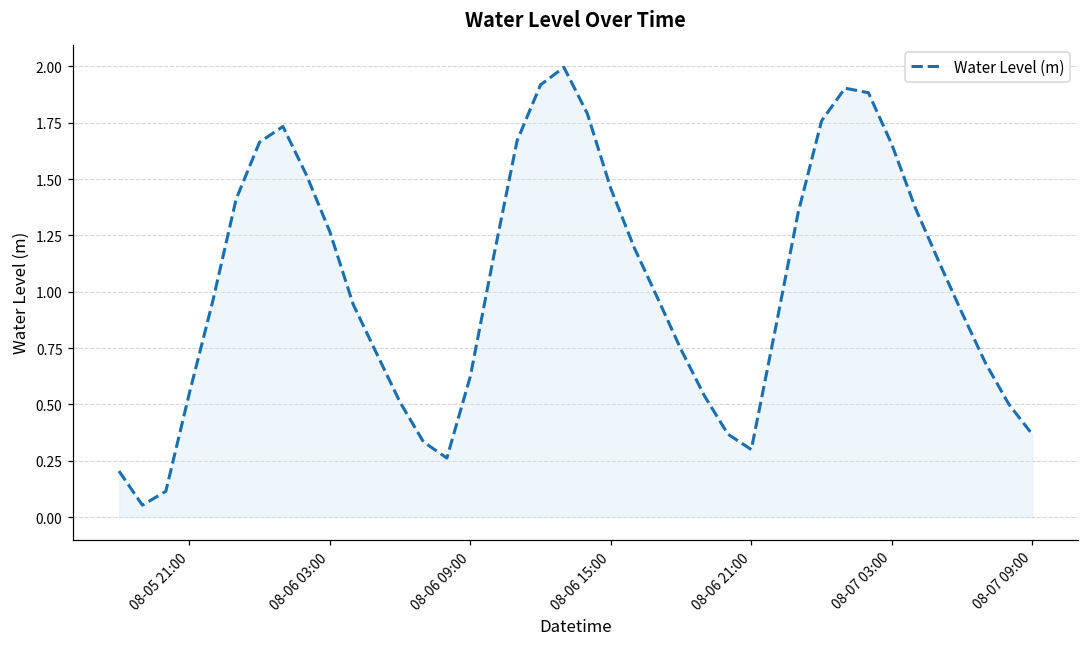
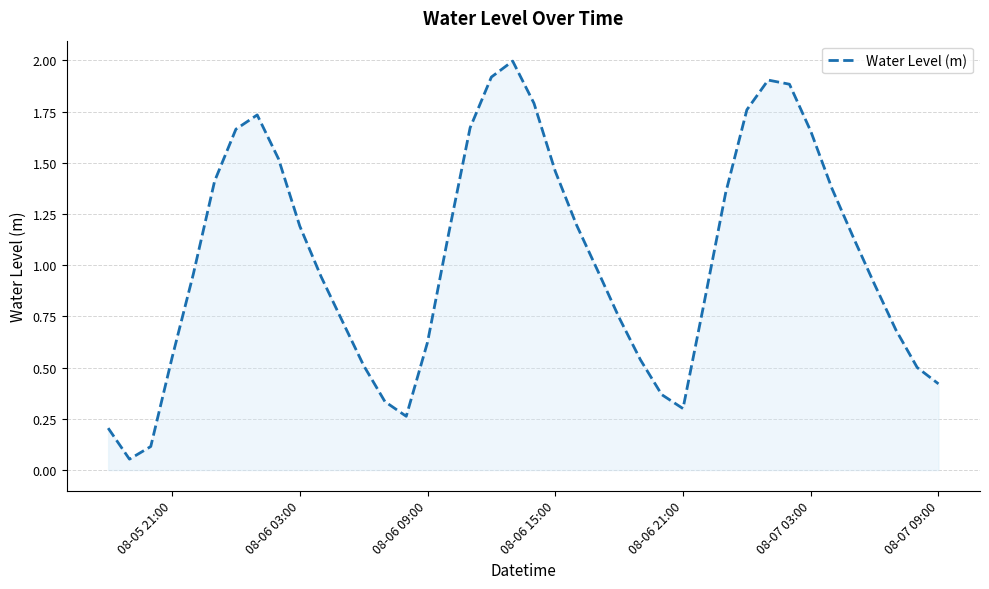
  {
    "08-05 21:00": 0.55,
-   "08-06 03:00": 1.27,
+   "08-06 03:00": 1.19,
    "08-06 09:00": 0.62,
    "08-06 15:00": 1.46,
    "08-06 21:00": 0.30,
    "08-07 03:00": 1.65,
-   "08-07 09:00": 0.37
+   "08-07 09:00": 0.42
  }
